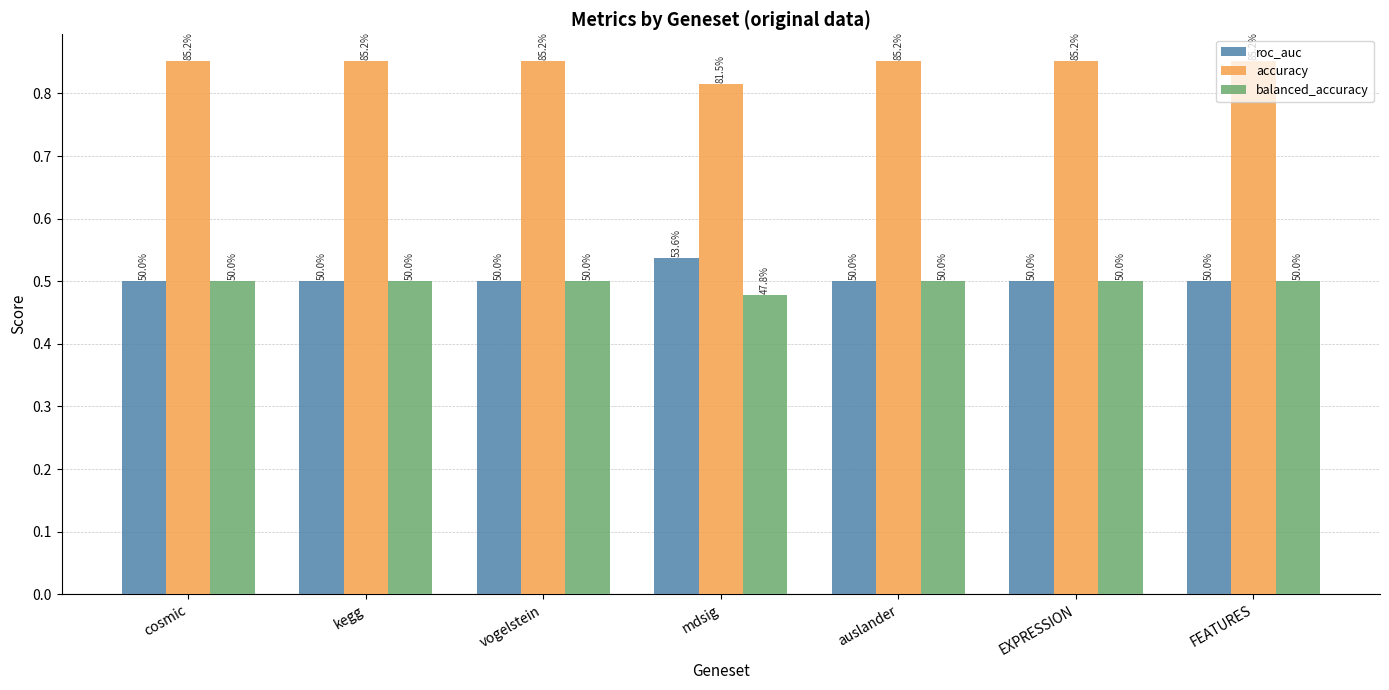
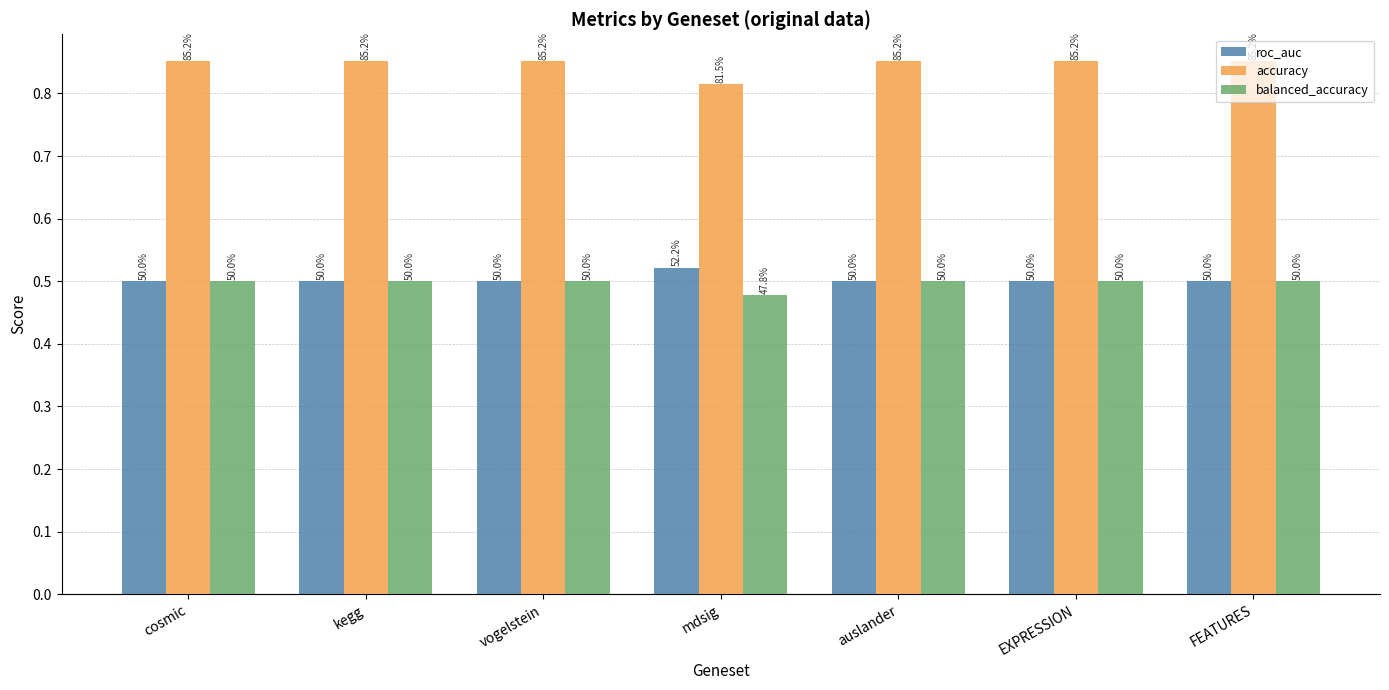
  {
    "roc_auc": {
      "cosmic": "50.0%",
      "kegg": "50.0%",
      "vogelstein": "50.0%",
-     "mdsig": "53.6%",
+     "mdsig": "52.2%",
      "auslander": "50.0%",
      "EXPRESSION": "50.0%",
      "FEATURES": "50.0%"
    },
    "accuracy": {
      "cosmic": "85.2%",
      "kegg": "85.2%",
      "vogelstein": "85.2%",
      "mdsig": "81.5%",
      "auslander": "85.2%",
      "EXPRESSION": "85.2%"
    },
    "balanced_accuracy": {
      "cosmic": "50.0%",
      "kegg": "50.0%",
      "vogelstein": "50.0%",
      "mdsig": "47.8%",
      "auslander": "50.0%",
      "EXPRESSION": "50.0%",
      "FEATURES": "50.0%"
    }
  }
